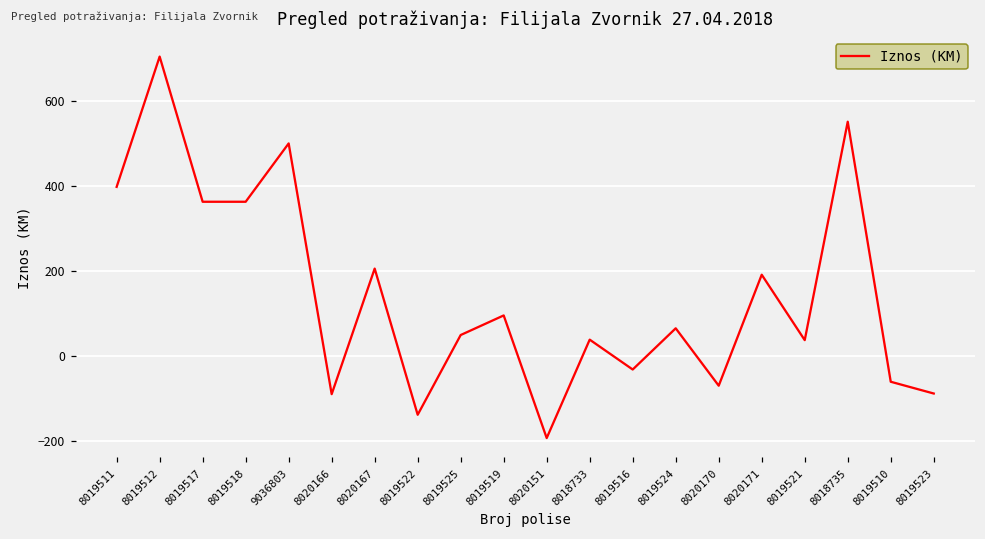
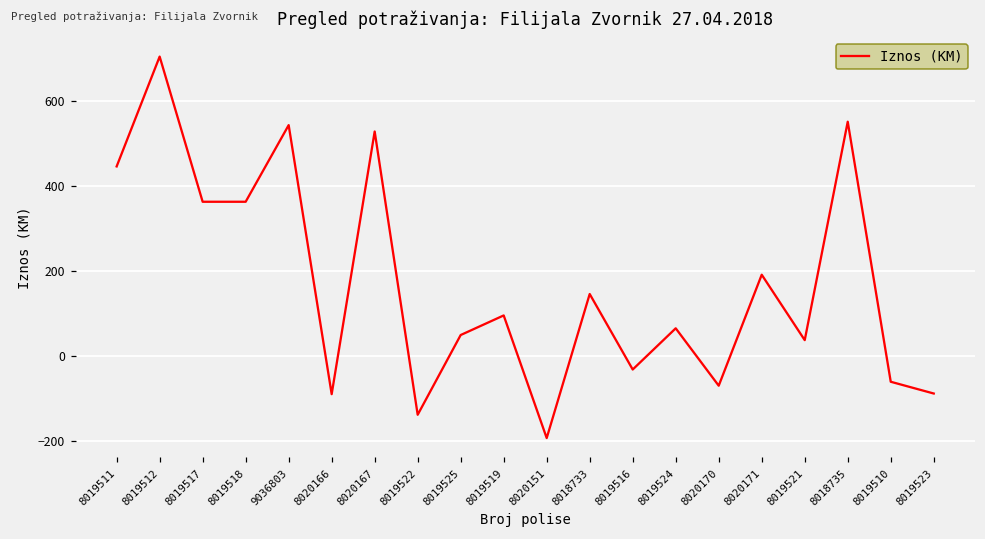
  {
-   "8019511": 400,
+   "8019511": 450,
    "8019512": 700,
    "8019517": 360,
    "8019518": 360,
-   "9036803": 500,
+   "9036803": 540,
    "8020166": -90,
-   "8020167": 210,
+   "8020167": 530,
    "8019522": -140,
    "8019525": 50,
    "8019519": 100,
    "8020151": -190,
-   "8018733": 40,
+   "8018733": 150,
    "8019516": -30,
    "8019524": 70,
    "8020170": -70,
    "8020171": 190,
    "8019521": 40,
    "8018735": 550,
    "8019510": -60,
    "8019523": -90
  }
